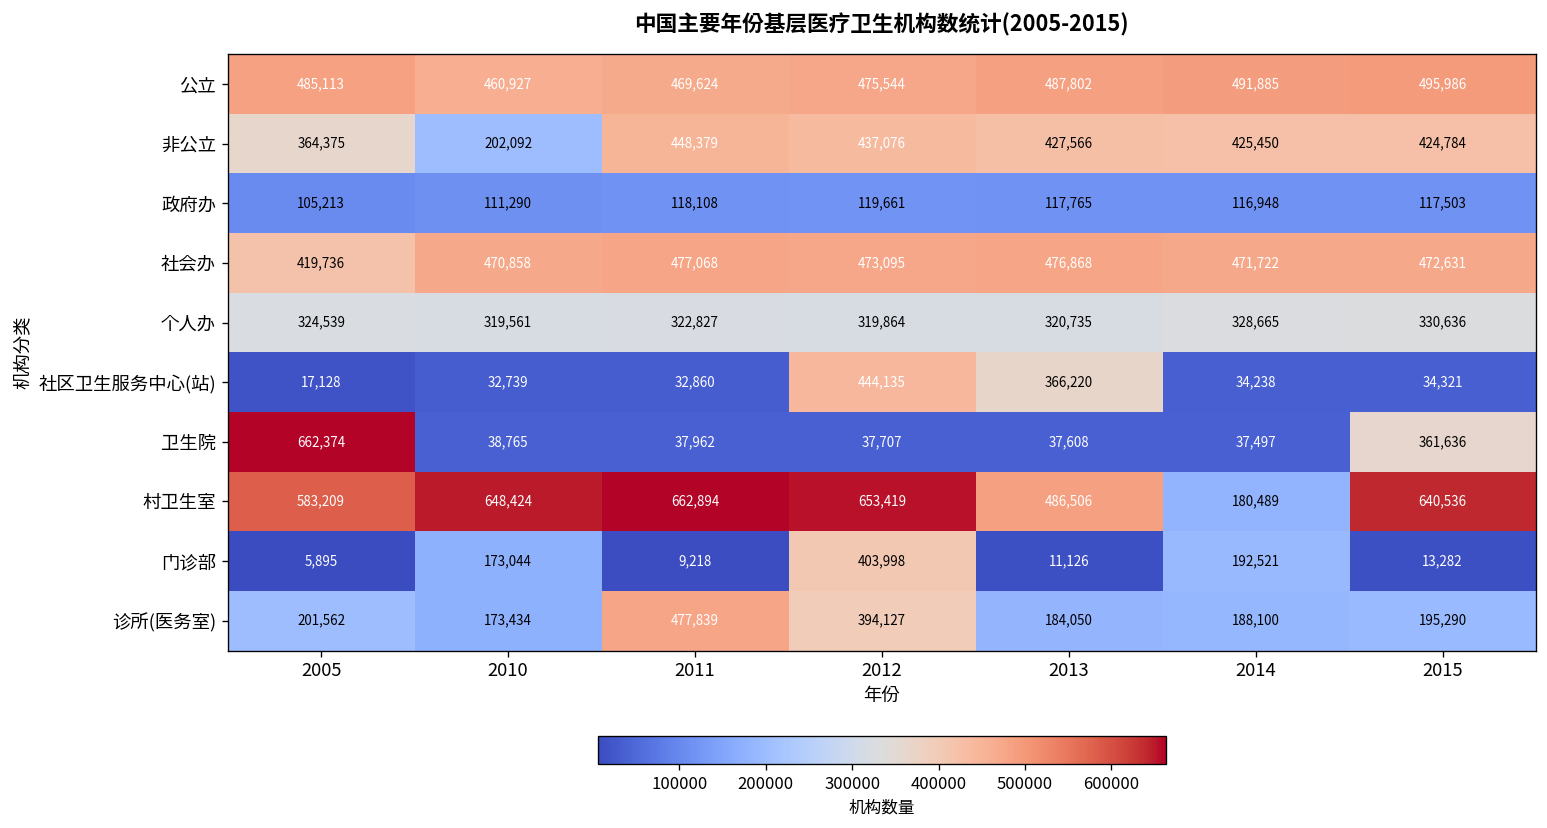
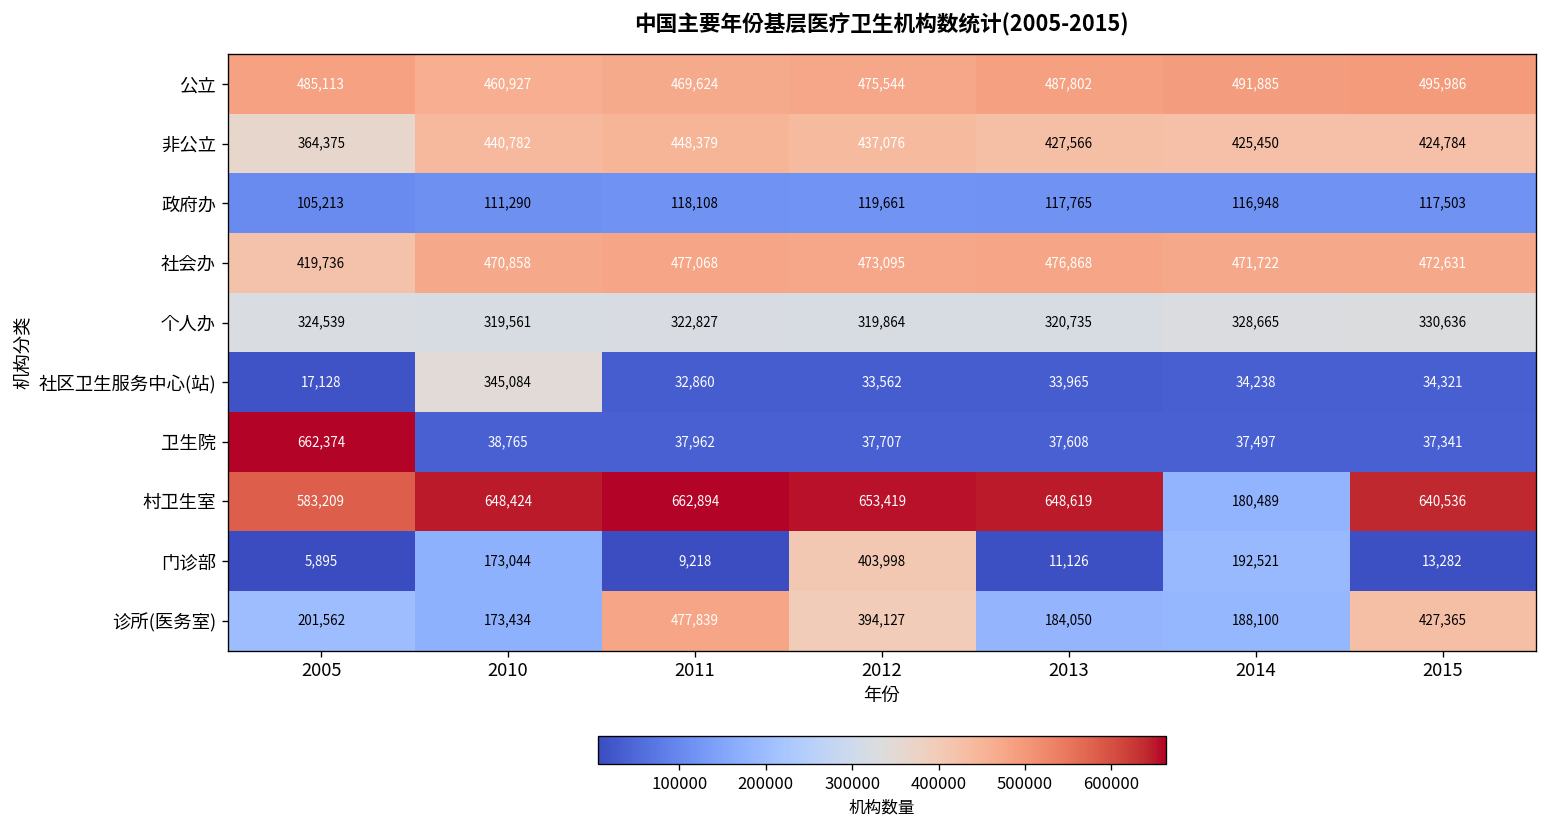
  {
    "公立": {
      "2005": "485,113",
      "2010": "460,927",
      "2011": "469,624",
      "2012": "475,544",
      "2013": "487,802",
      "2014": "491,885",
      "2015": "495,986"
    },
    "非公立": {
      "2005": "364,375",
-     "2010": "202,092",
+     "2010": "440,782",
      "2011": "448,379",
      "2012": "437,076",
      "2013": "427,566",
      "2014": "425,450",
      "2015": "424,784"
    },
    "政府办": {
      "2005": "105,213",
      "2010": "111,290",
      "2011": "118,108",
      "2012": "119,661",
      "2013": "117,765",
      "2014": "116,948",
      "2015": "117,503"
    },
    "社会办": {
      "2005": "419,736",
      "2010": "470,858",
      "2011": "477,068",
      "2012": "473,095",
      "2013": "476,868",
      "2014": "471,722",
      "2015": "472,631"
    },
    "个人办": {
      "2005": "324,539",
      "2010": "319,561",
      "2011": "322,827",
      "2012": "319,864",
      "2013": "320,735",
      "2014": "328,665",
      "2015": "330,636"
    },
    "社区卫生服务中心(站)": {
      "2005": "17,128",
-     "2010": "32,739",
+     "2010": "345,084",
      "2011": "32,860",
-     "2012": "444,135",
-     "2013": "366,220",
+     "2012": "33,562",
+     "2013": "33,965",
      "2014": "34,238",
      "2015": "34,321"
    },
    "卫生院": {
      "2005": "662,374",
      "2010": "38,765",
      "2011": "37,962",
      "2012": "37,707",
      "2013": "37,608",
      "2014": "37,497",
-     "2015": "361,636"
+     "2015": "37,341"
    },
    "村卫生室": {
      "2005": "583,209",
      "2010": "648,424",
      "2011": "662,894",
      "2012": "653,419",
-     "2013": "486,506",
+     "2013": "648,619",
      "2014": "180,489",
      "2015": "640,536"
    },
    "门诊部": {
      "2005": "5,895",
      "2010": "173,044",
      "2011": "9,218",
      "2012": "403,998",
      "2013": "11,126",
      "2014": "192,521",
      "2015": "13,282"
    },
    "诊所(医务室)": {
      "2005": "201,562",
      "2010": "173,434",
      "2011": "477,839",
      "2012": "394,127",
      "2013": "184,050",
      "2014": "188,100",
-     "2015": "195,290"
+     "2015": "427,365"
    }
  }
